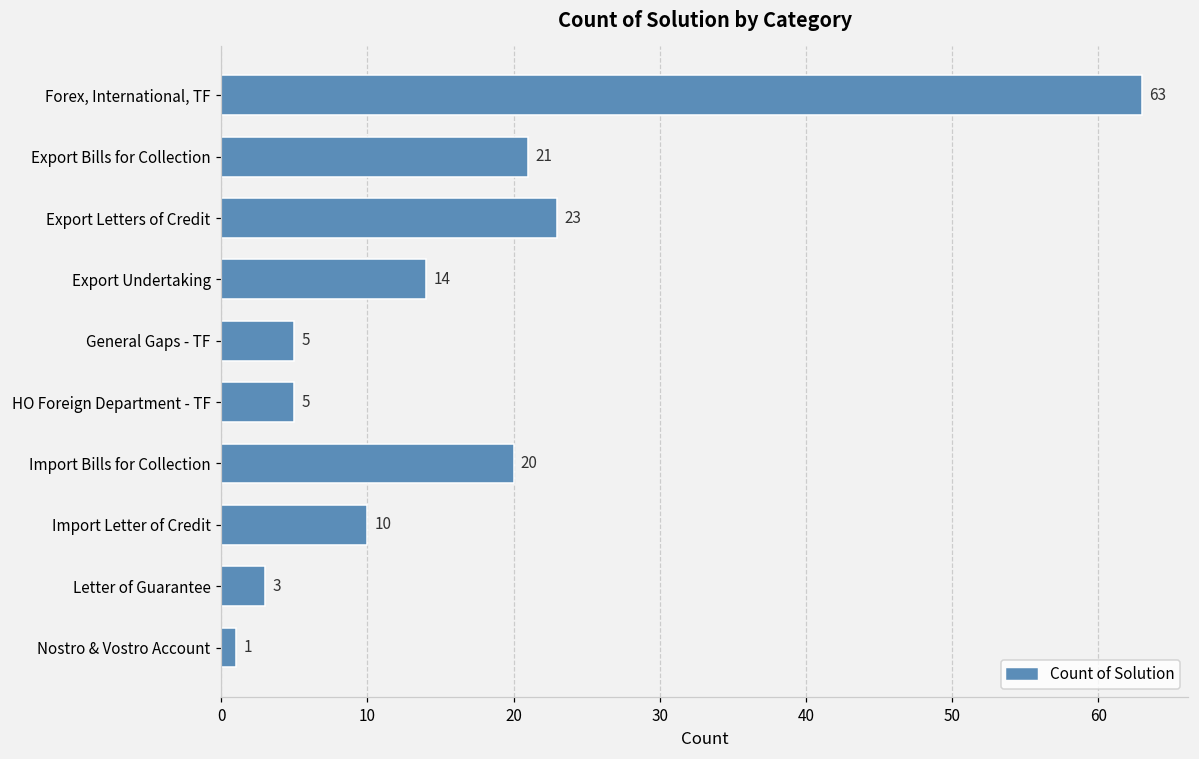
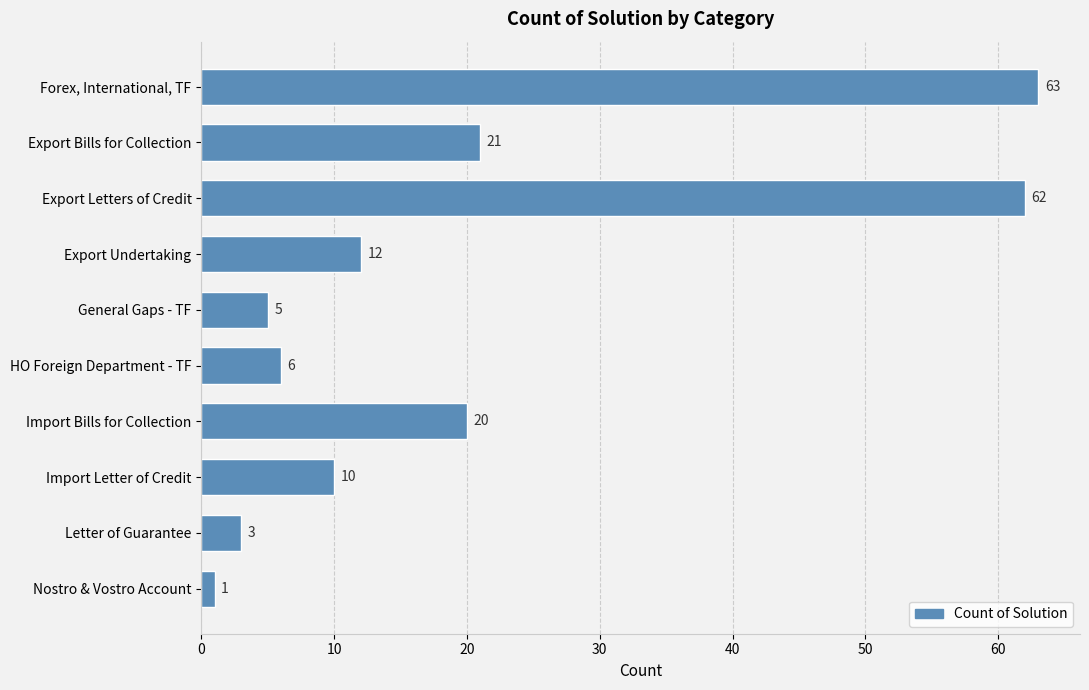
  {
    "Forex, International, TF": 63,
    "Export Bills for Collection": 21,
-   "Export Letters of Credit": 23,
-   "Export Undertaking": 14,
+   "Export Letters of Credit": 62,
+   "Export Undertaking": 12,
    "General Gaps - TF": 5,
-   "HO Foreign Department - TF": 5,
+   "HO Foreign Department - TF": 6,
    "Import Bills for Collection": 20,
    "Import Letter of Credit": 10,
    "Letter of Guarantee": 3,
    "Nostro & Vostro Account": 1
  }
